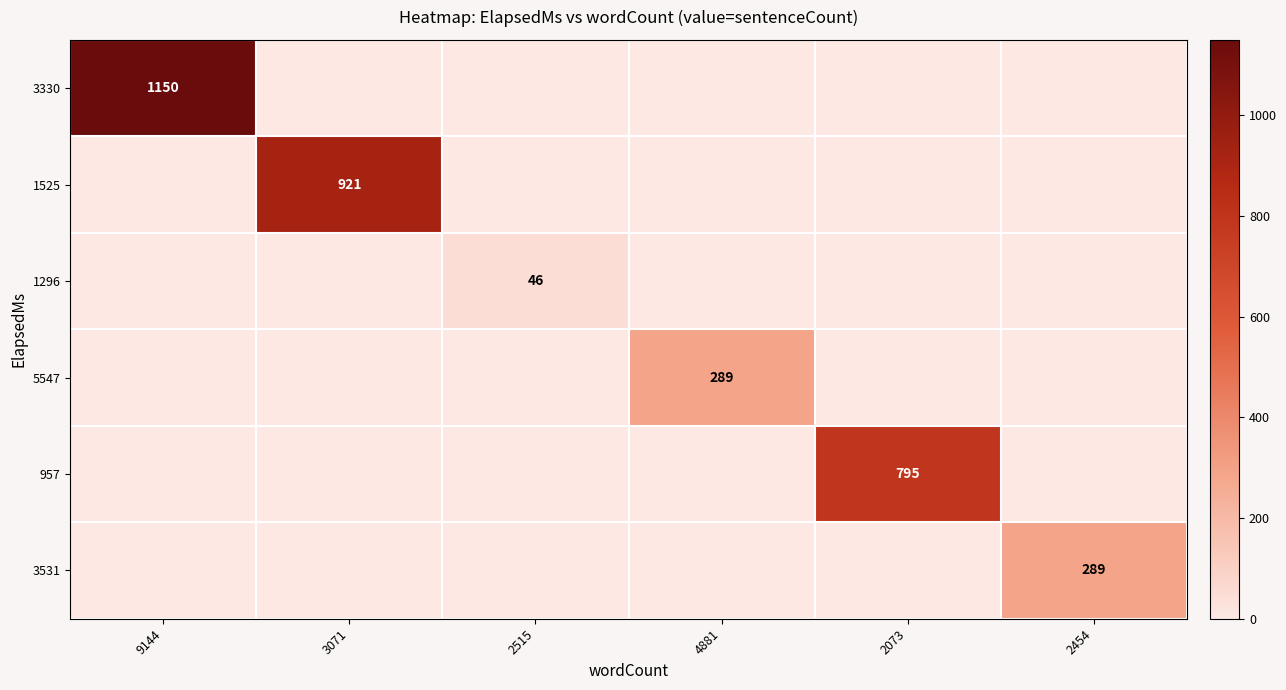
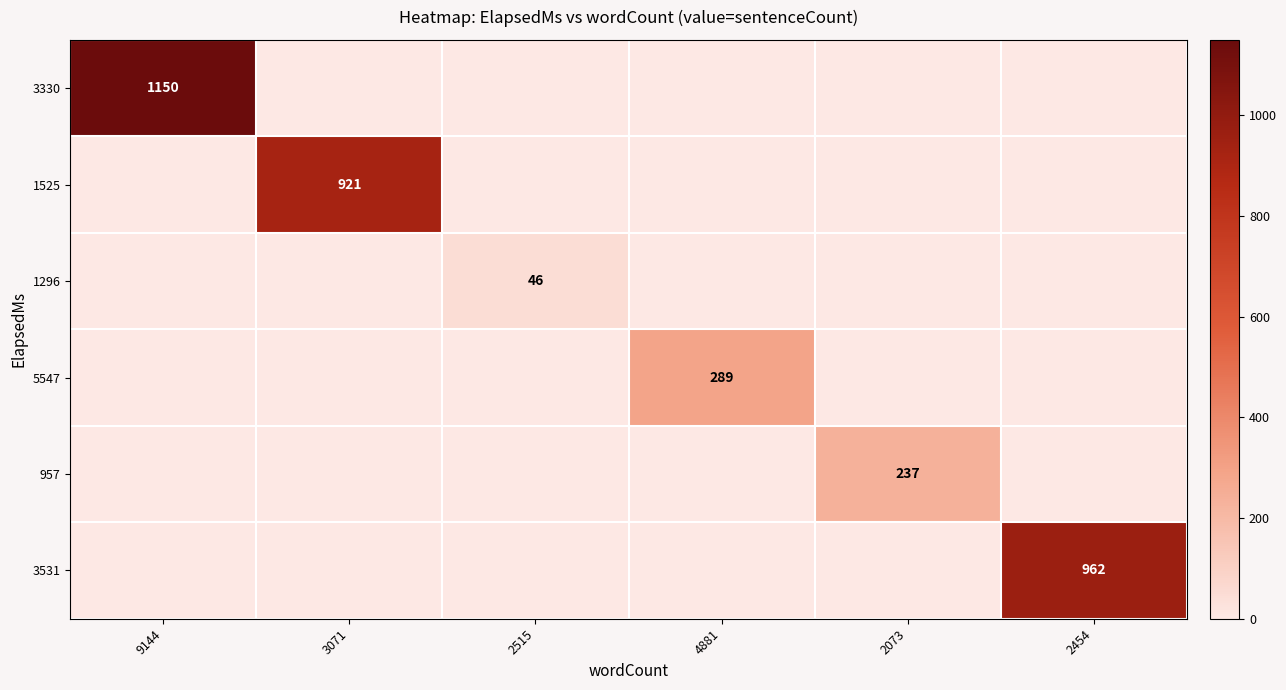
  {
    "3330": {
      "9144": 1150
    },
    "1525": {
      "3071": 921
    },
    "1296": {
      "2515": 46
    },
    "5547": {
      "4881": 289
    },
    "957": {
-     "2073": 795
+     "2073": 237
    },
    "3531": {
-     "2454": 289
+     "2454": 962
    }
  }
